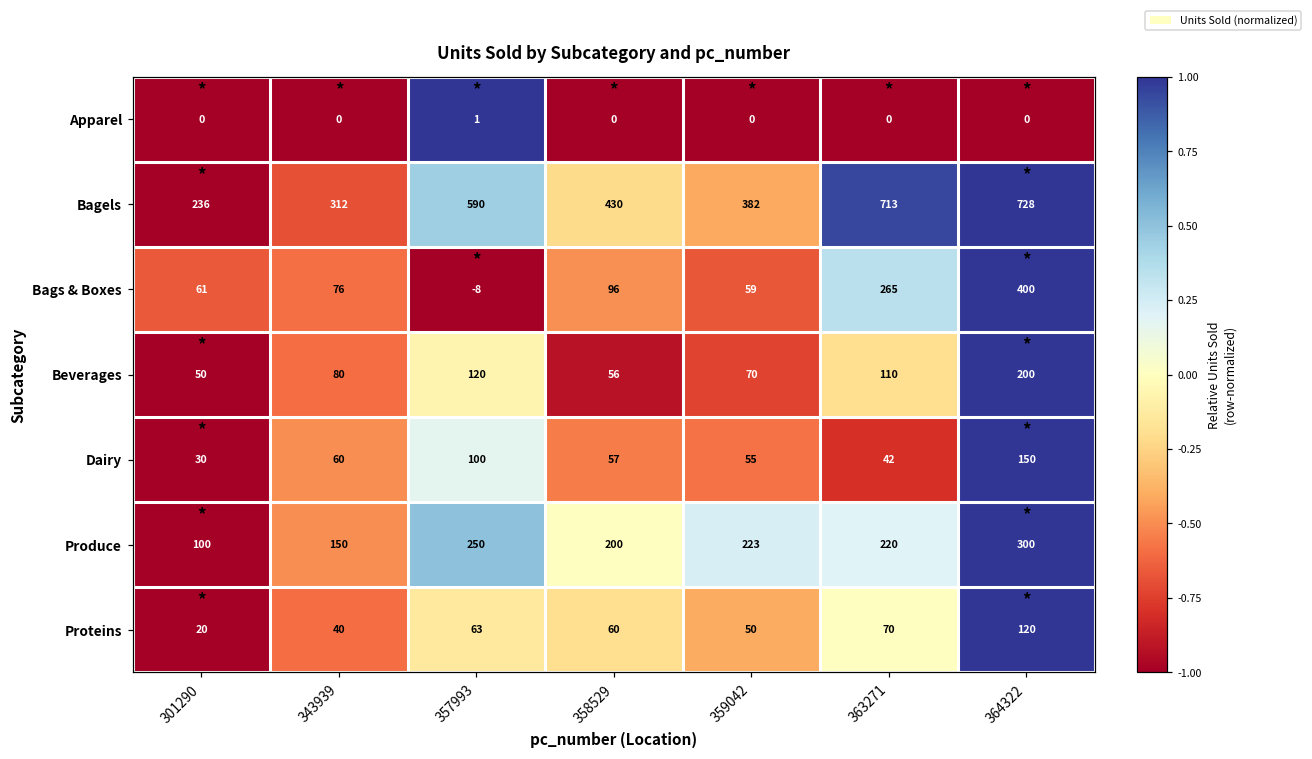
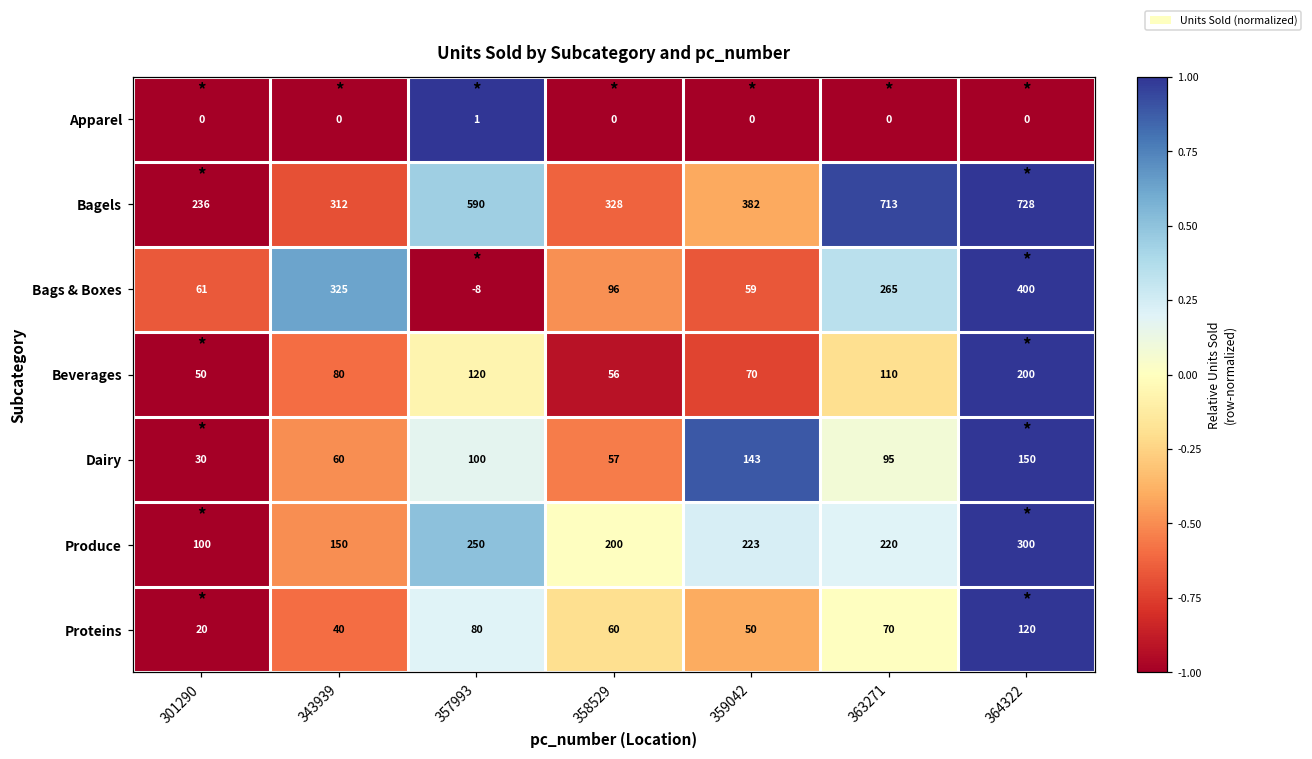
  {
    "Bagels": {
      "343939": 312,
      "357993": 590,
-     "358529": 430,
+     "358529": 328,
      "359042": 382,
      "363271": 713
    },
    "Bags & Boxes": {
      "301290": 61,
-     "343939": 76,
+     "343939": 325,
      "358529": 96,
      "359042": 59,
      "363271": 265
    },
    "Beverages": {
      "343939": 80,
      "357993": 120,
      "358529": 56,
      "359042": 70,
      "363271": 110
    },
    "Dairy": {
      "343939": 60,
      "357993": 100,
      "358529": 57,
-     "359042": 55,
-     "363271": 42
+     "359042": 143,
+     "363271": 95
    },
    "Produce": {
      "343939": 150,
      "357993": 250,
      "358529": 200,
      "359042": 223,
      "363271": 220
    },
    "Proteins": {
      "343939": 40,
-     "357993": 63,
+     "357993": 80,
      "358529": 60,
      "359042": 50,
      "363271": 70
    }
  }
